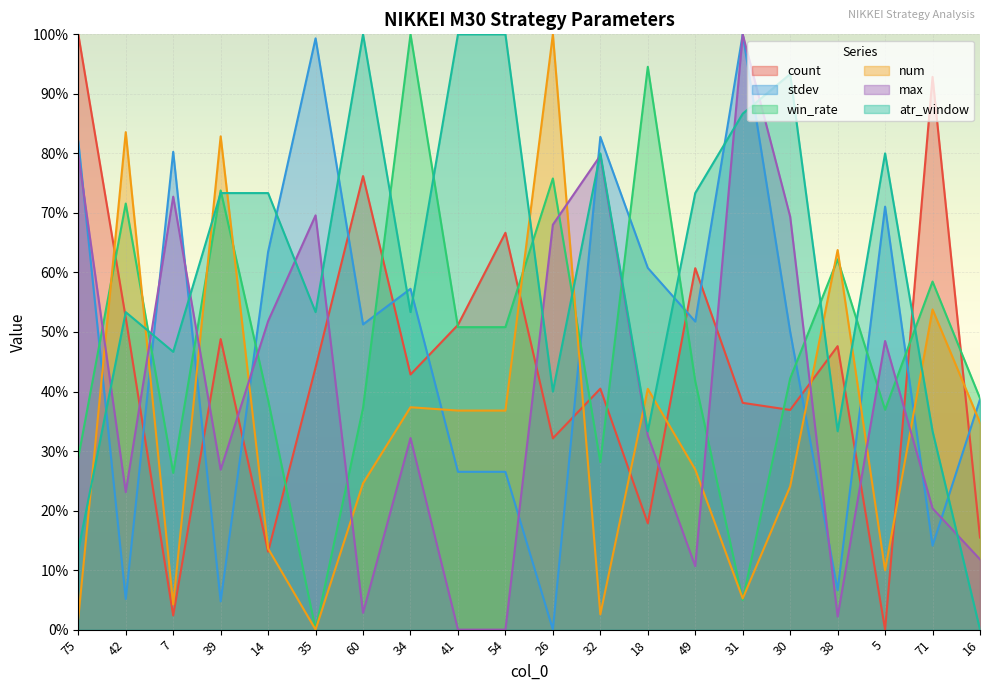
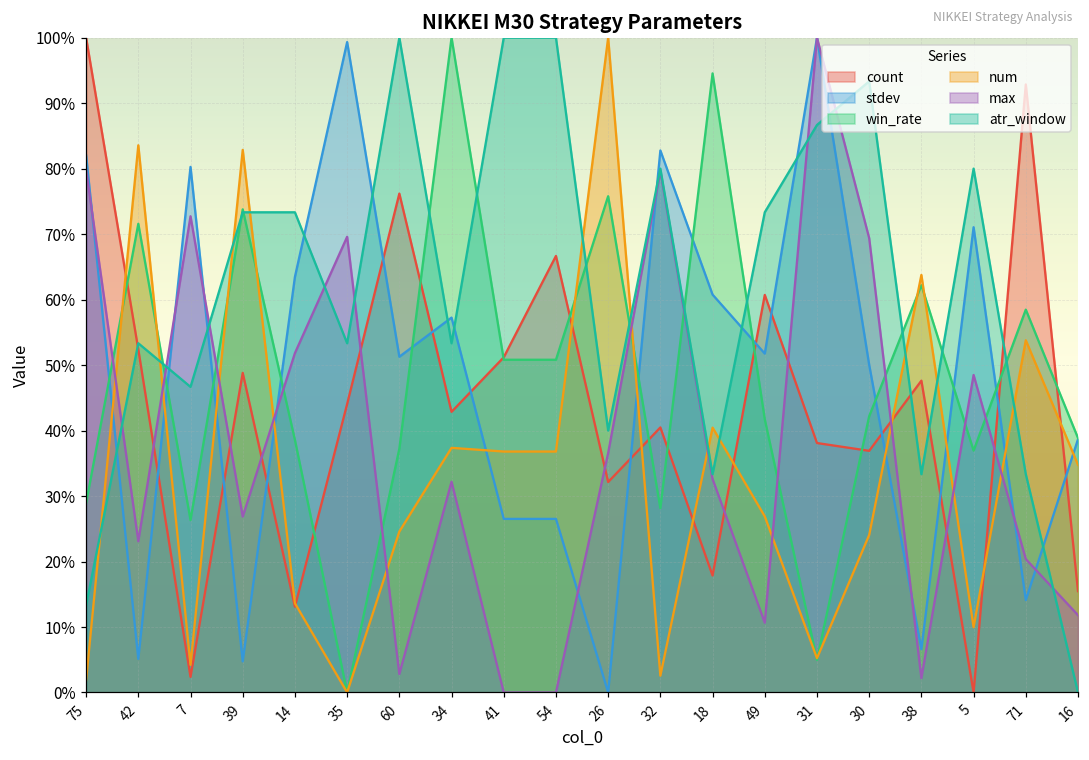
  {
    "max": {
      "75": "80%",
      "42": "23%",
      "7": "73%",
      "39": "27%",
      "14": "52%",
      "35": "70%",
      "60": "3%",
      "34": "32%",
      "41": "0%",
      "54": "0%",
-     "26": "68%",
+     "26": "37%",
      "18": "33%",
      "49": "11%",
      "30": "69%",
      "38": "2%",
      "5": "48%",
      "71": "20%",
      "16": "12%"
    }
  }
